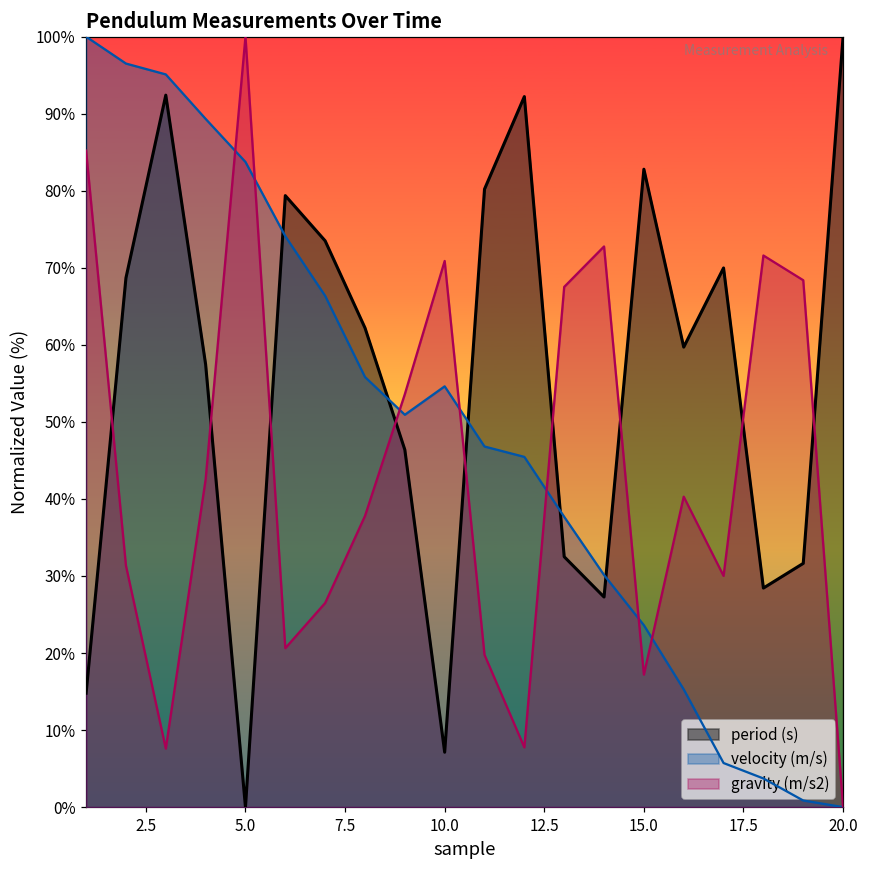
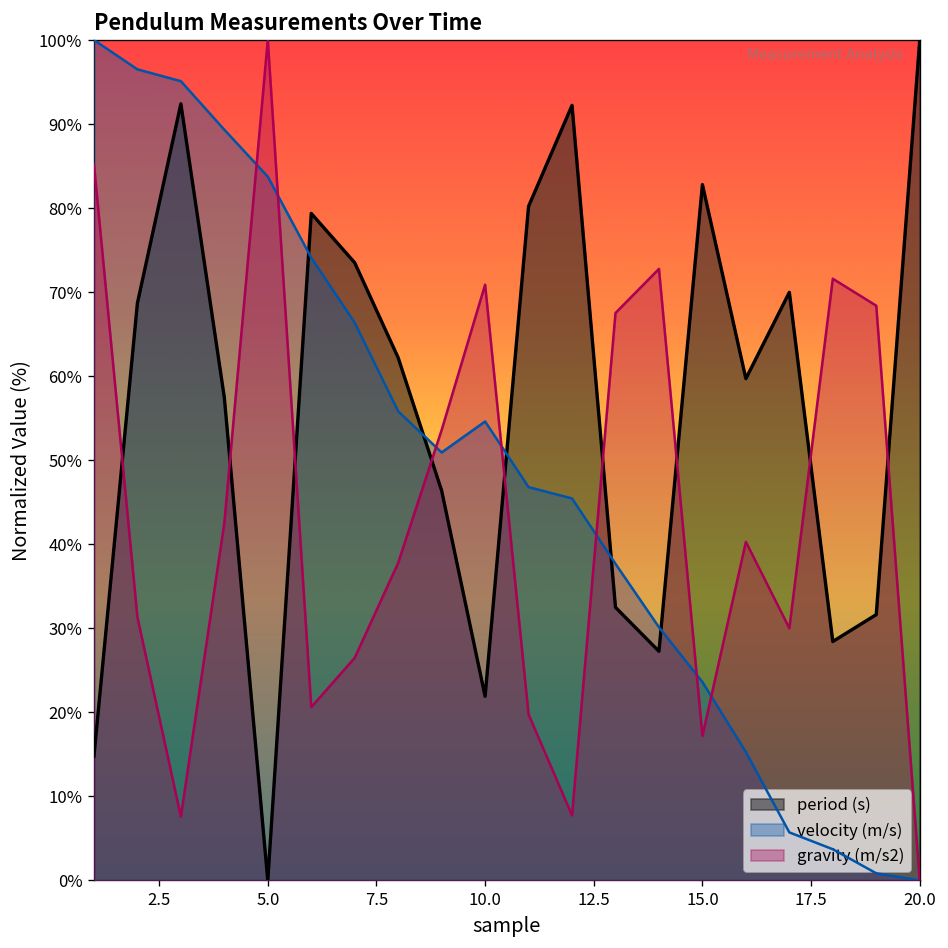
  {
    "period (s)": {
      "5.0": "0%",
-     "10.0": "7%",
+     "10.0": "22%",
      "15.0": "83%",
      "20.0": "100%"
    },
    "velocity (m/s)": {
      "5.0": "84%",
      "10.0": "55%",
      "15.0": "24%"
    },
    "gravity (m/s2)": {
      "5.0": "100%",
      "10.0": "71%",
      "15.0": "17%"
    }
  }
